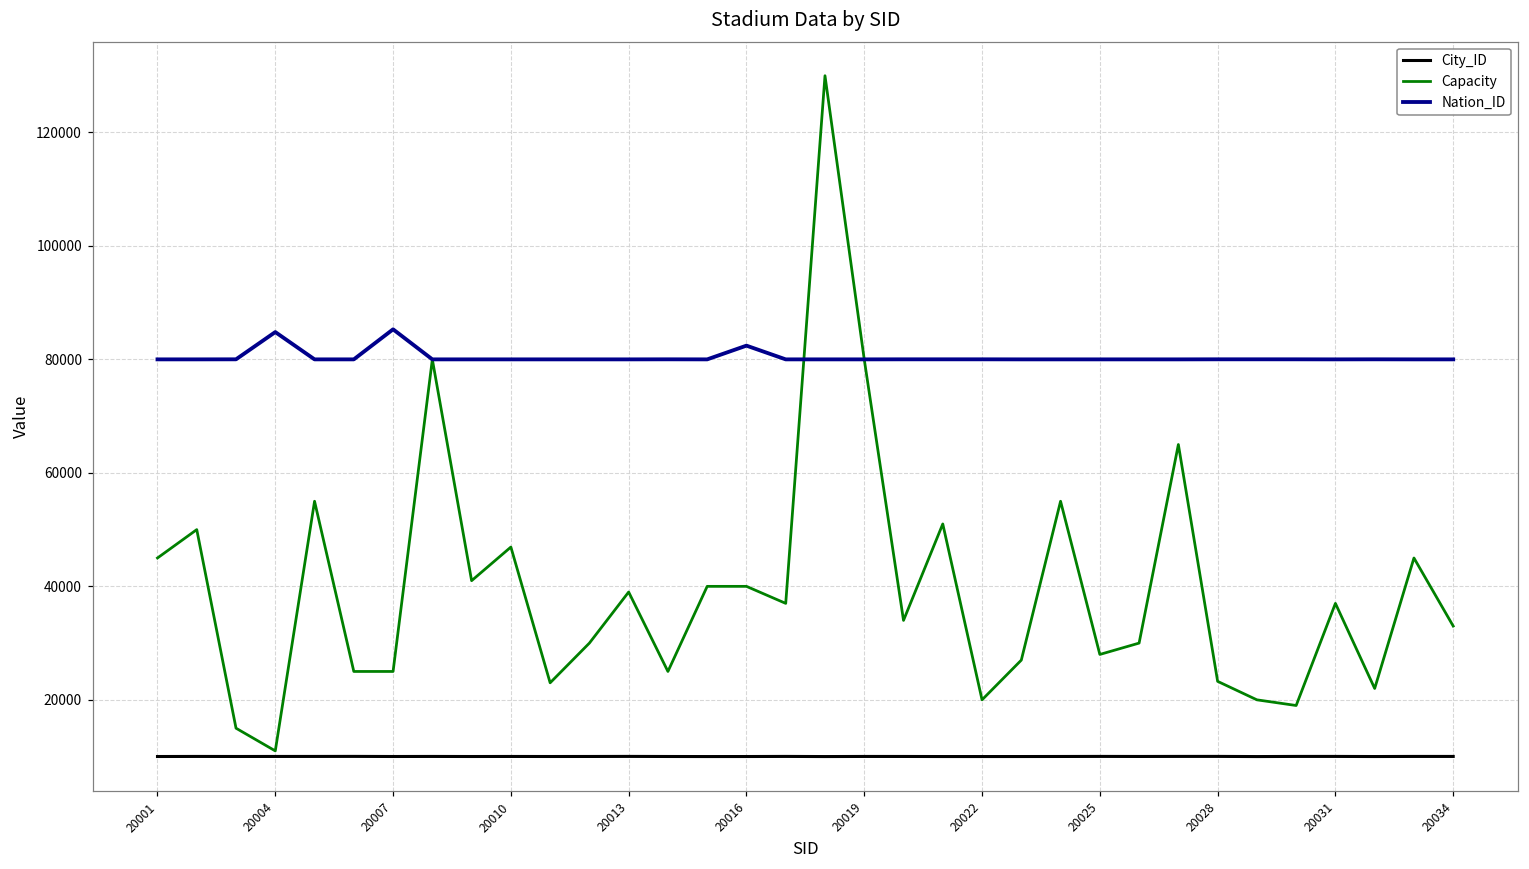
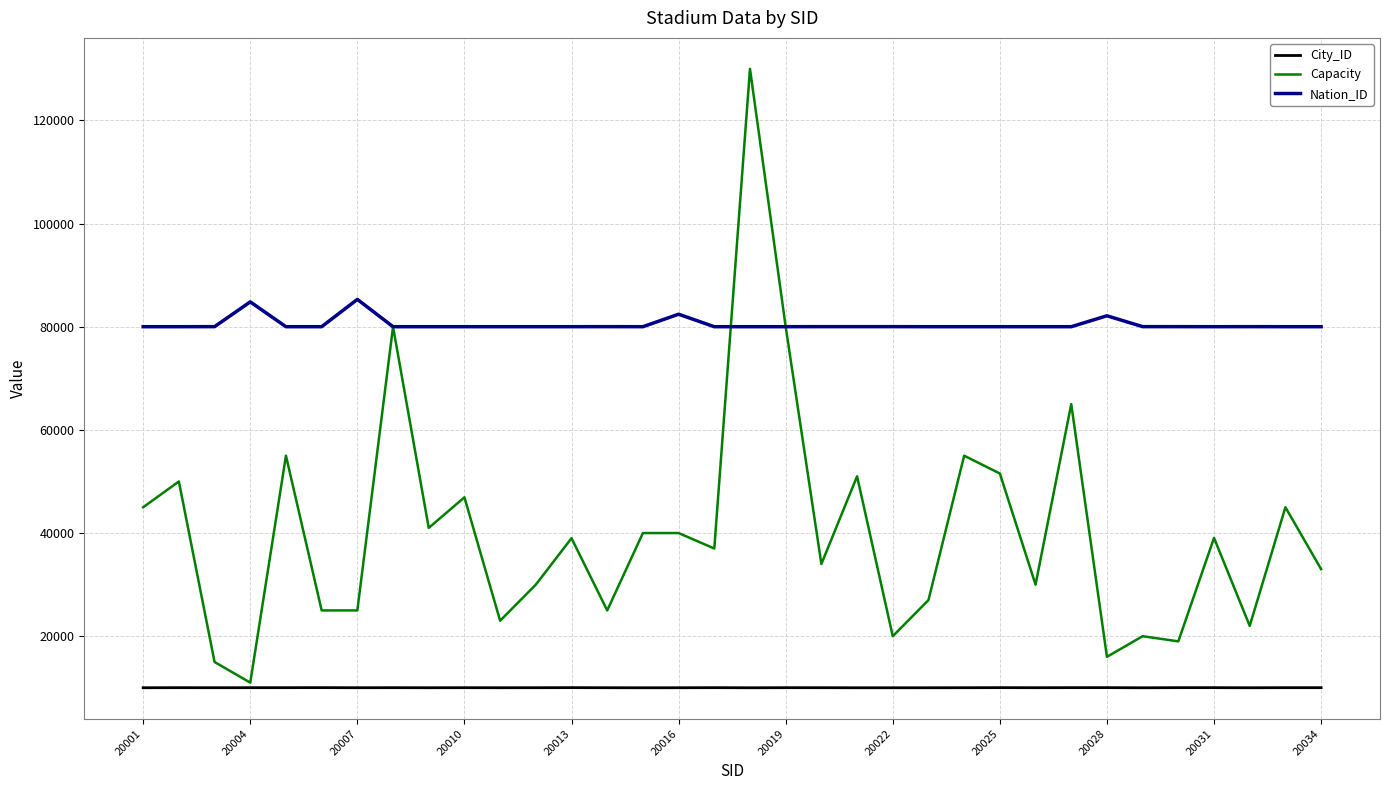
  {
    "City_ID": {
      "20001": 10000,
      "20004": 10000,
      "20007": 10000,
      "20010": 10000,
      "20013": 10000,
      "20016": 10000,
      "20019": 10000,
      "20022": 10000,
      "20025": 10000,
      "20028": 10000,
      "20031": 10000,
      "20034": 10000
    },
    "Capacity": {
      "20001": 45000,
      "20004": 11000,
      "20007": 25000,
      "20010": 47000,
      "20013": 39000,
      "20016": 40000,
      "20022": 20000,
-     "20025": 28000,
-     "20028": 23000,
-     "20031": 37000,
+     "20025": 52000,
+     "20028": 16000,
+     "20031": 39000,
      "20034": 33000
    },
    "Nation_ID": {
      "20001": 80000,
      "20004": 85000,
      "20007": 85000,
      "20010": 80000,
      "20013": 80000,
      "20016": 82000,
      "20022": 80000,
      "20025": 80000,
-     "20028": 80000,
+     "20028": 82000,
      "20031": 80000,
      "20034": 80000
    }
  }
